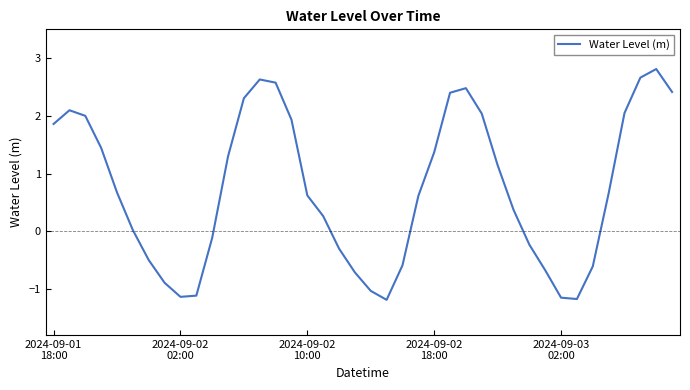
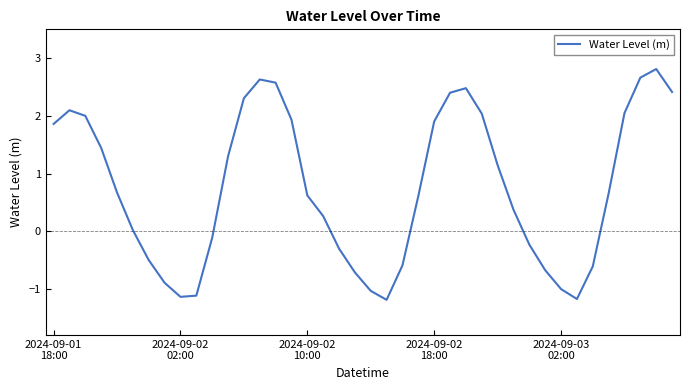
  {
    "2024-09-01 18:00": 1.9,
    "2024-09-02 02:00": -1.1,
    "2024-09-02 10:00": 0.6,
-   "2024-09-02 18:00": 1.4,
-   "2024-09-03 02:00": -1.2
+   "2024-09-02 18:00": 1.9,
+   "2024-09-03 02:00": -1.0
  }
